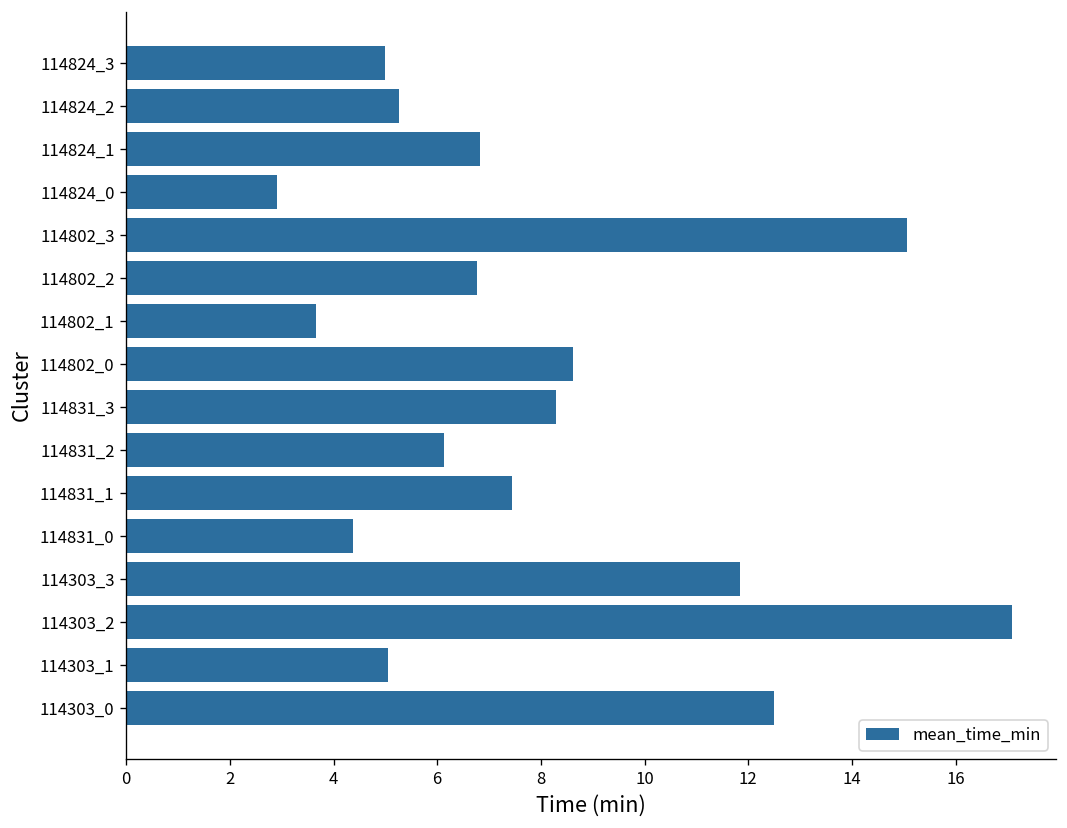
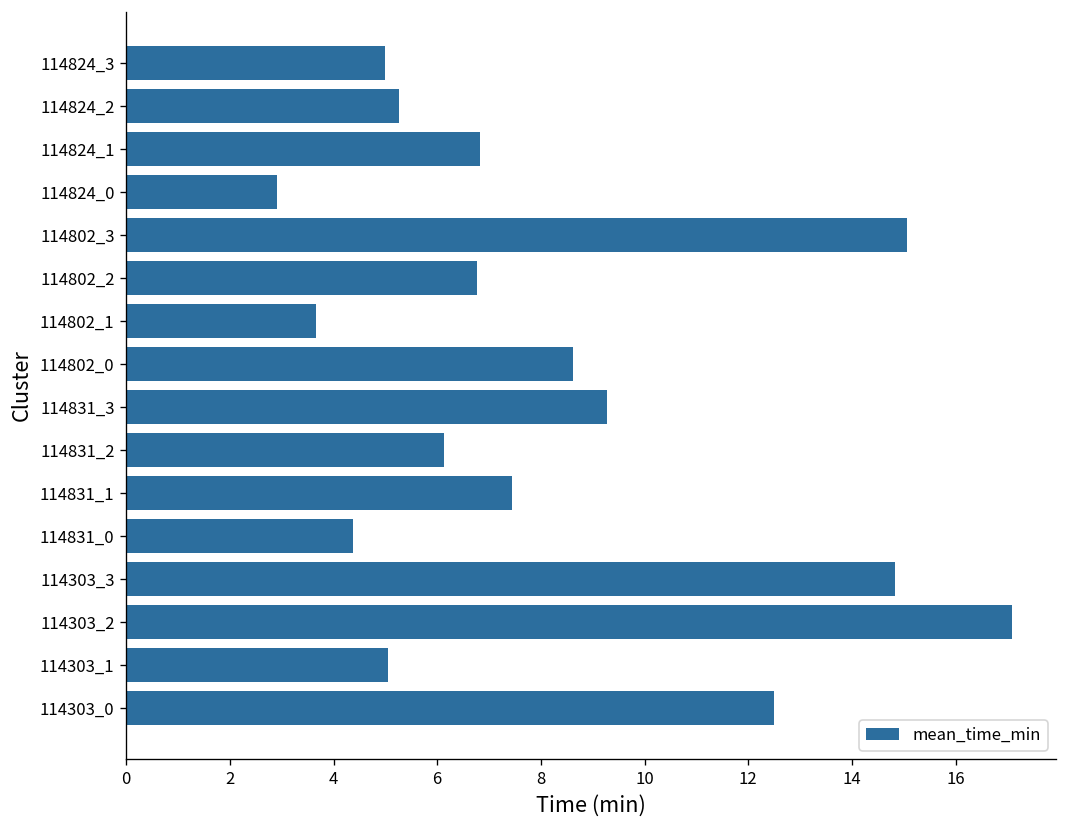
  {
    "114824_3": 5.0,
    "114824_2": 5.3,
    "114824_1": 6.8,
    "114824_0": 2.9,
    "114802_3": 15.1,
    "114802_2": 6.8,
    "114802_1": 3.7,
    "114802_0": 8.6,
-   "114831_3": 8.3,
+   "114831_3": 9.3,
    "114831_2": 6.1,
    "114831_1": 7.4,
    "114831_0": 4.4,
-   "114303_3": 11.8,
+   "114303_3": 14.8,
    "114303_2": 17.1,
    "114303_1": 5.0,
    "114303_0": 12.5
  }
